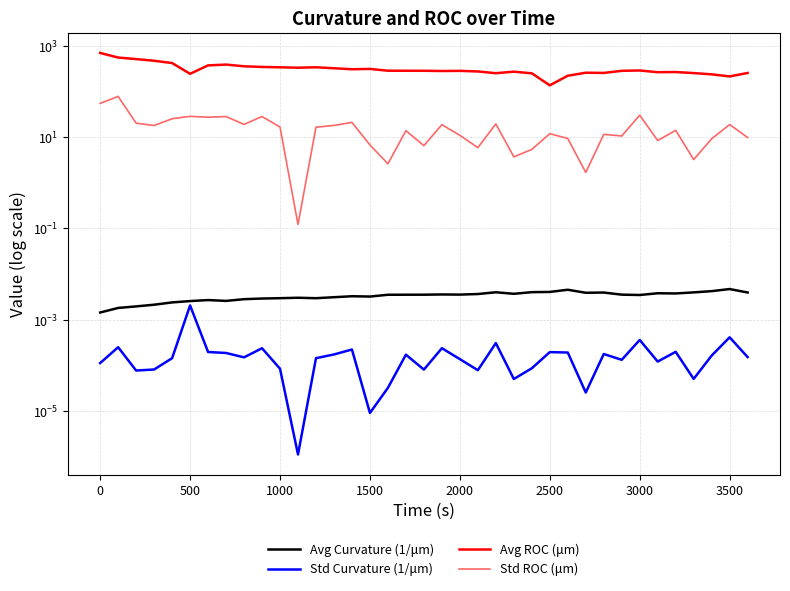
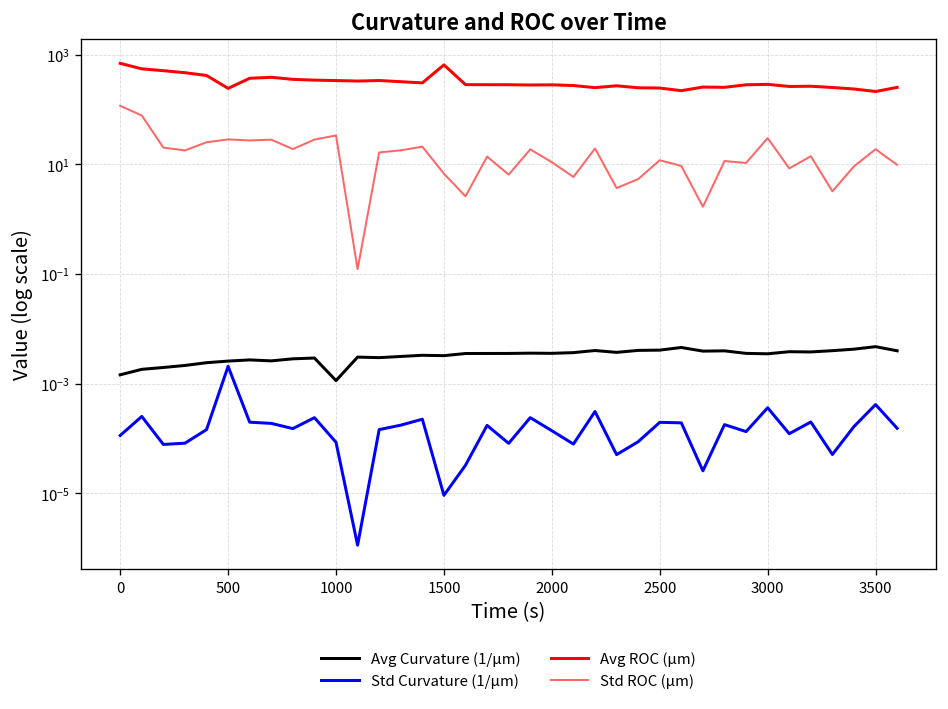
  {
    "Avg Curvature (1/μm)": {
      "0": 0.0014,
      "500": 0.003,
-     "1000": 0.003,
+     "1000": 0.0011,
      "1500": 0.003,
      "2000": 0.004,
      "2500": 0.004,
      "3000": 0.003,
      "3500": 0.005
    },
    "Std Curvature (1/μm)": {
      "0": 0.0001,
      "500": 0.002,
      "1000": 0.00009,
      "1500": 0.000009,
      "2000": 0.00014,
      "2500": 0.0002,
      "3000": 0.0004,
      "3500": 0.0004
    },
    "Avg ROC (μm)": {
      "0": 700,
      "500": 200,
      "1000": 300,
-     "1500": 300,
+     "1500": 600,
      "2000": 300,
-     "2500": 140,
+     "2500": 200,
      "3000": 300,
      "3500": 200
    },
    "Std ROC (μm)": {
-     "0": 50,
+     "0": 120,
      "500": 30,
-     "1000": 17,
+     "1000": 30,
      "1500": 7,
      "2000": 11,
      "2500": 12,
      "3000": 30,
      "3500": 19
    }
  }
